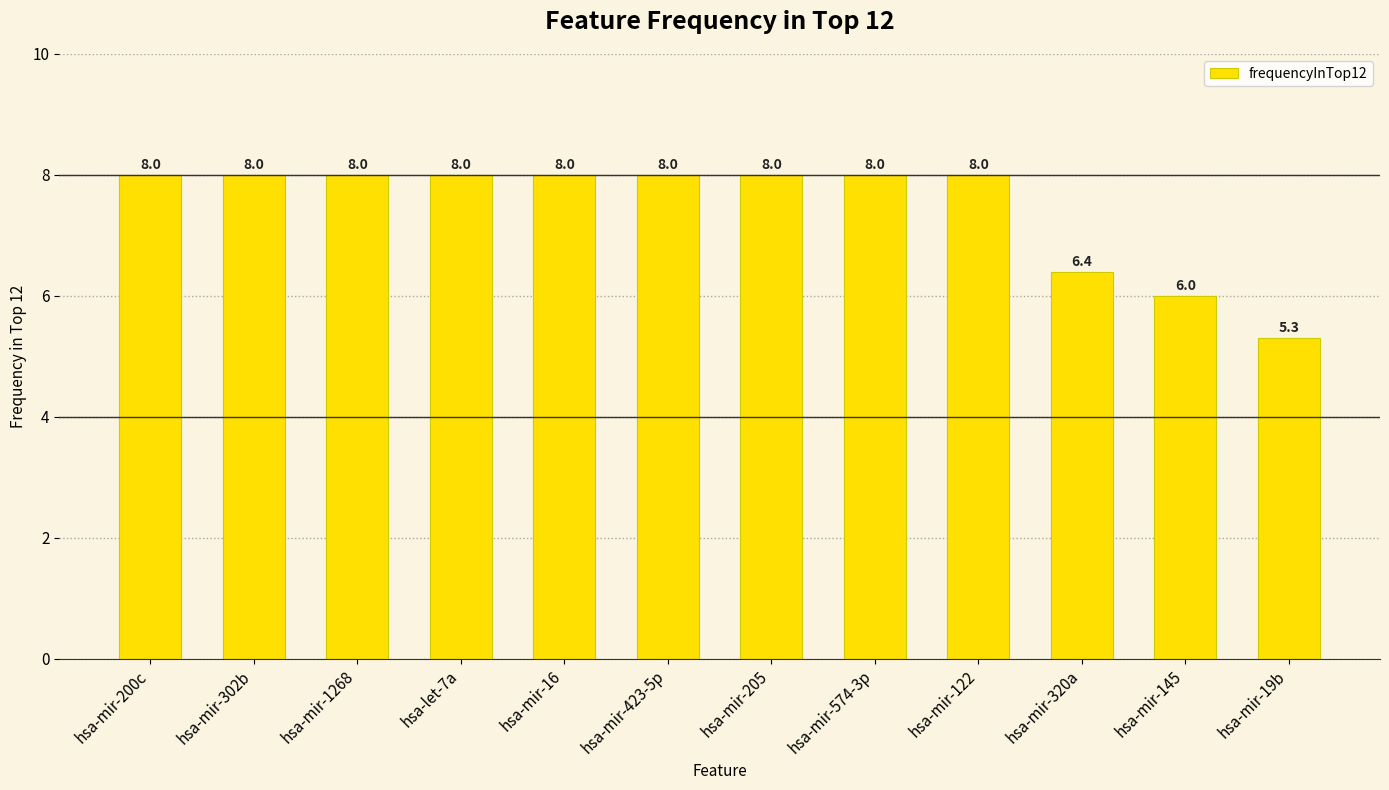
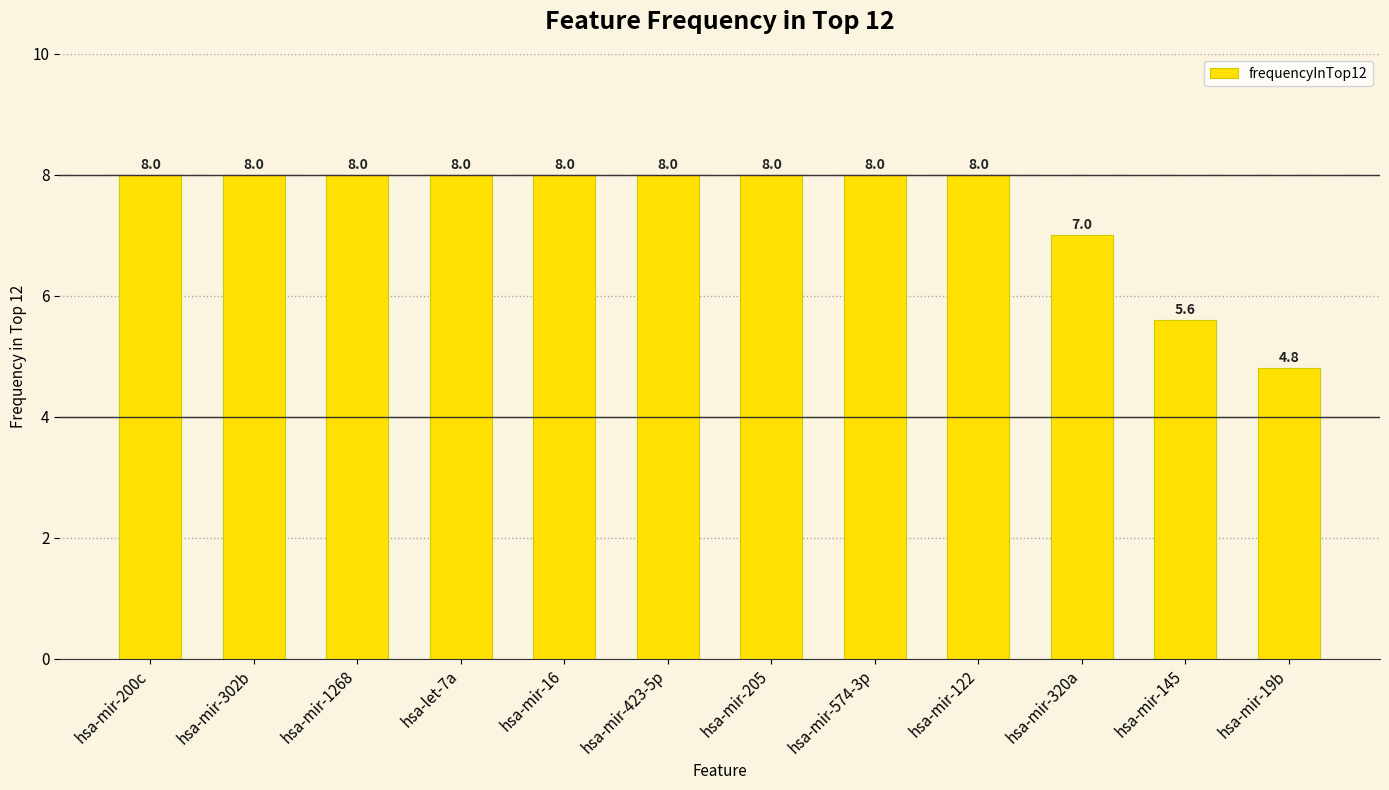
  {
    "hsa-mir-200c": 8.0,
    "hsa-mir-302b": 8.0,
    "hsa-mir-1268": 8.0,
    "hsa-let-7a": 8.0,
    "hsa-mir-16": 8.0,
    "hsa-mir-423-5p": 8.0,
    "hsa-mir-205": 8.0,
    "hsa-mir-574-3p": 8.0,
    "hsa-mir-122": 8.0,
-   "hsa-mir-320a": 6.4,
-   "hsa-mir-145": 6.0,
-   "hsa-mir-19b": 5.3
+   "hsa-mir-320a": 7.0,
+   "hsa-mir-145": 5.6,
+   "hsa-mir-19b": 4.8
  }
